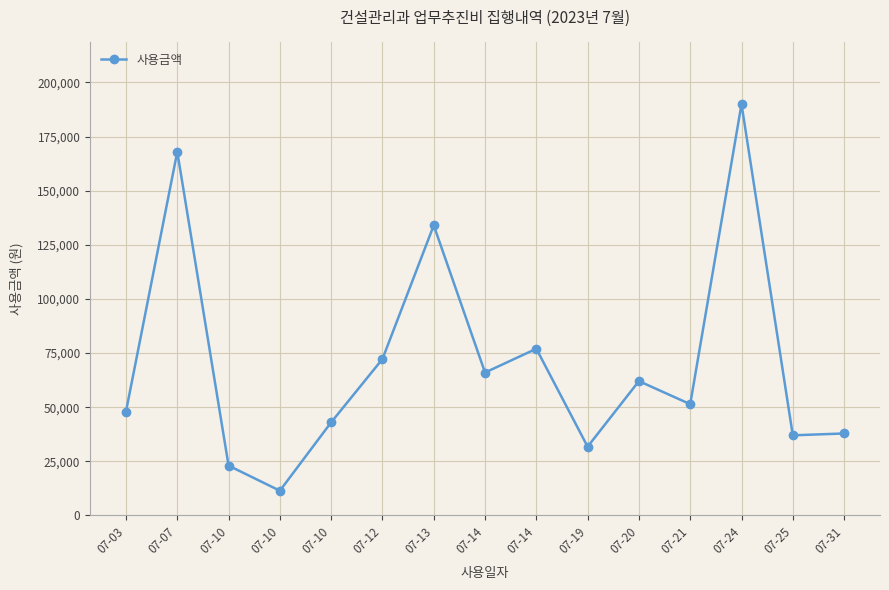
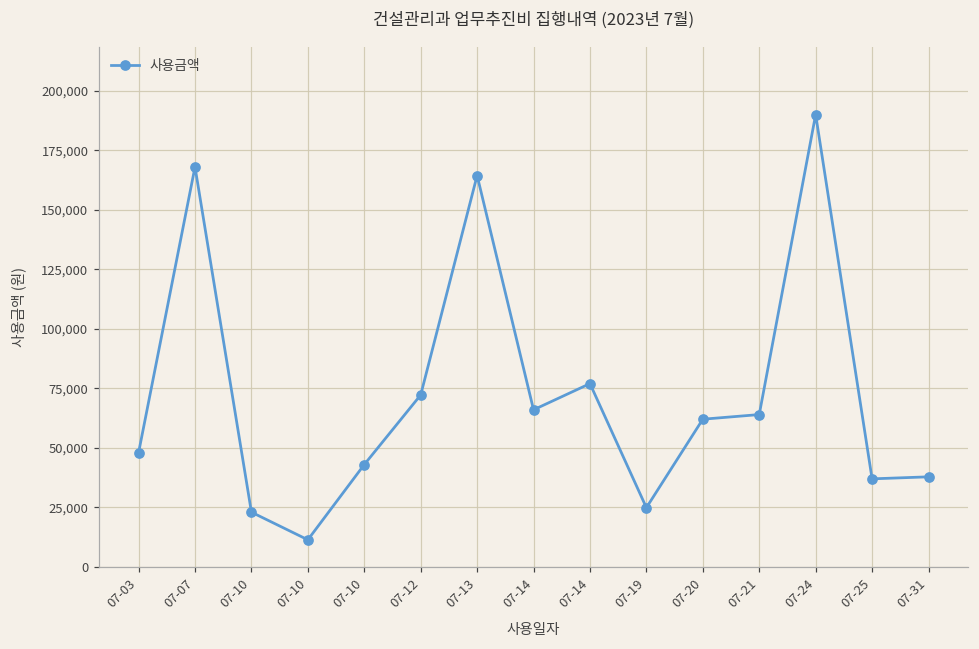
  {
    "07-03": "48,000",
    "07-07": "168,000",
    "07-12": "72,000",
-   "07-13": "134,000",
-   "07-19": "32,000",
+   "07-13": "164,000",
+   "07-19": "25,000",
    "07-20": "62,000",
-   "07-21": "51,000",
+   "07-21": "64,000",
    "07-24": "190,000",
    "07-25": "37,000",
    "07-31": "38,000"
  }
